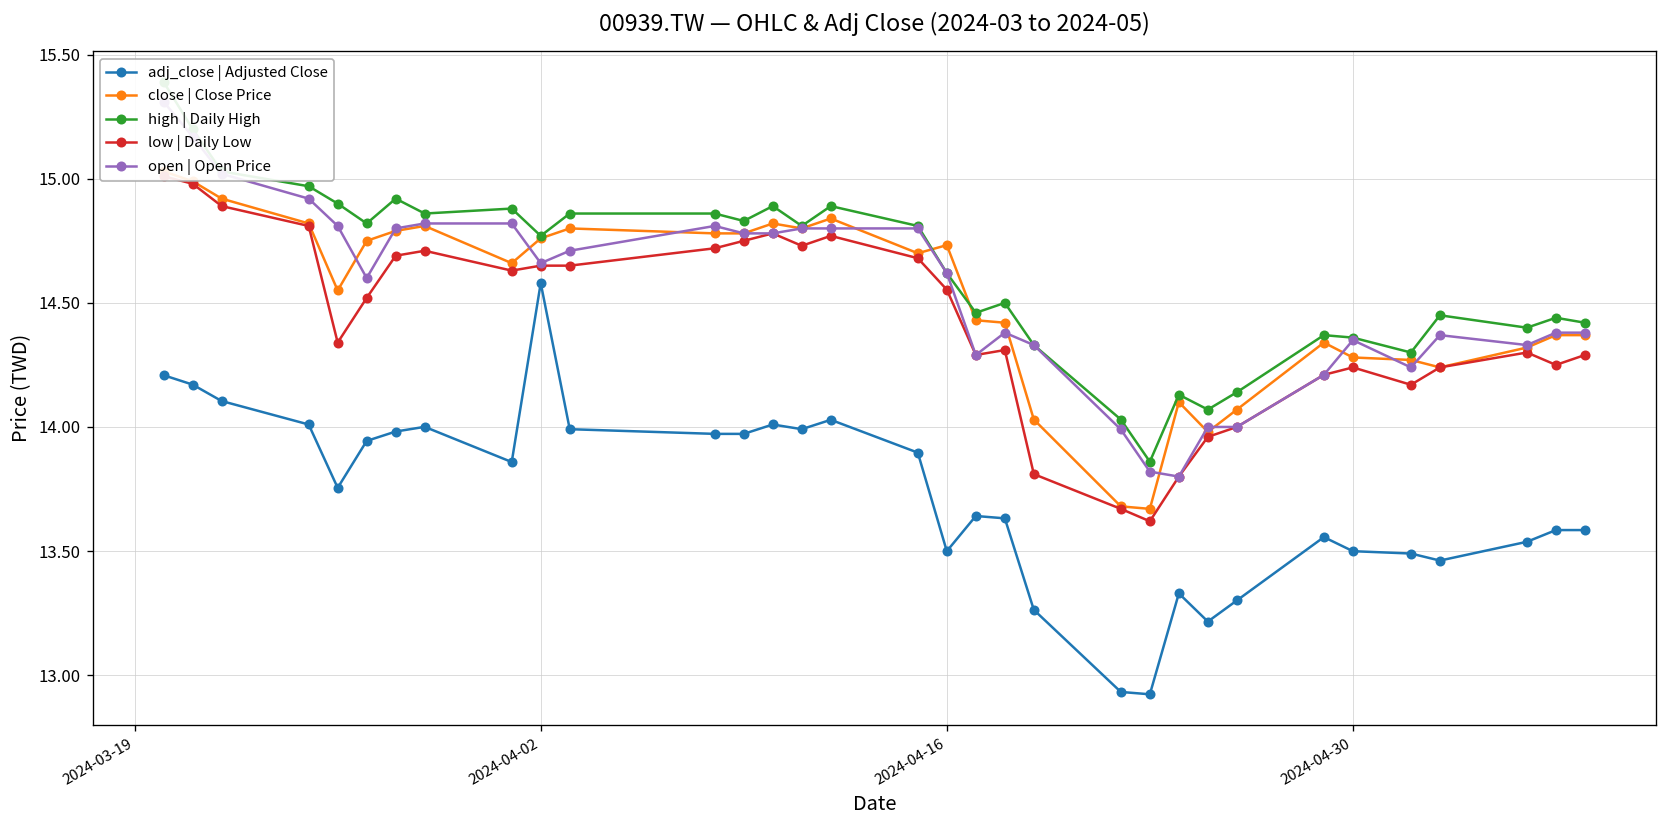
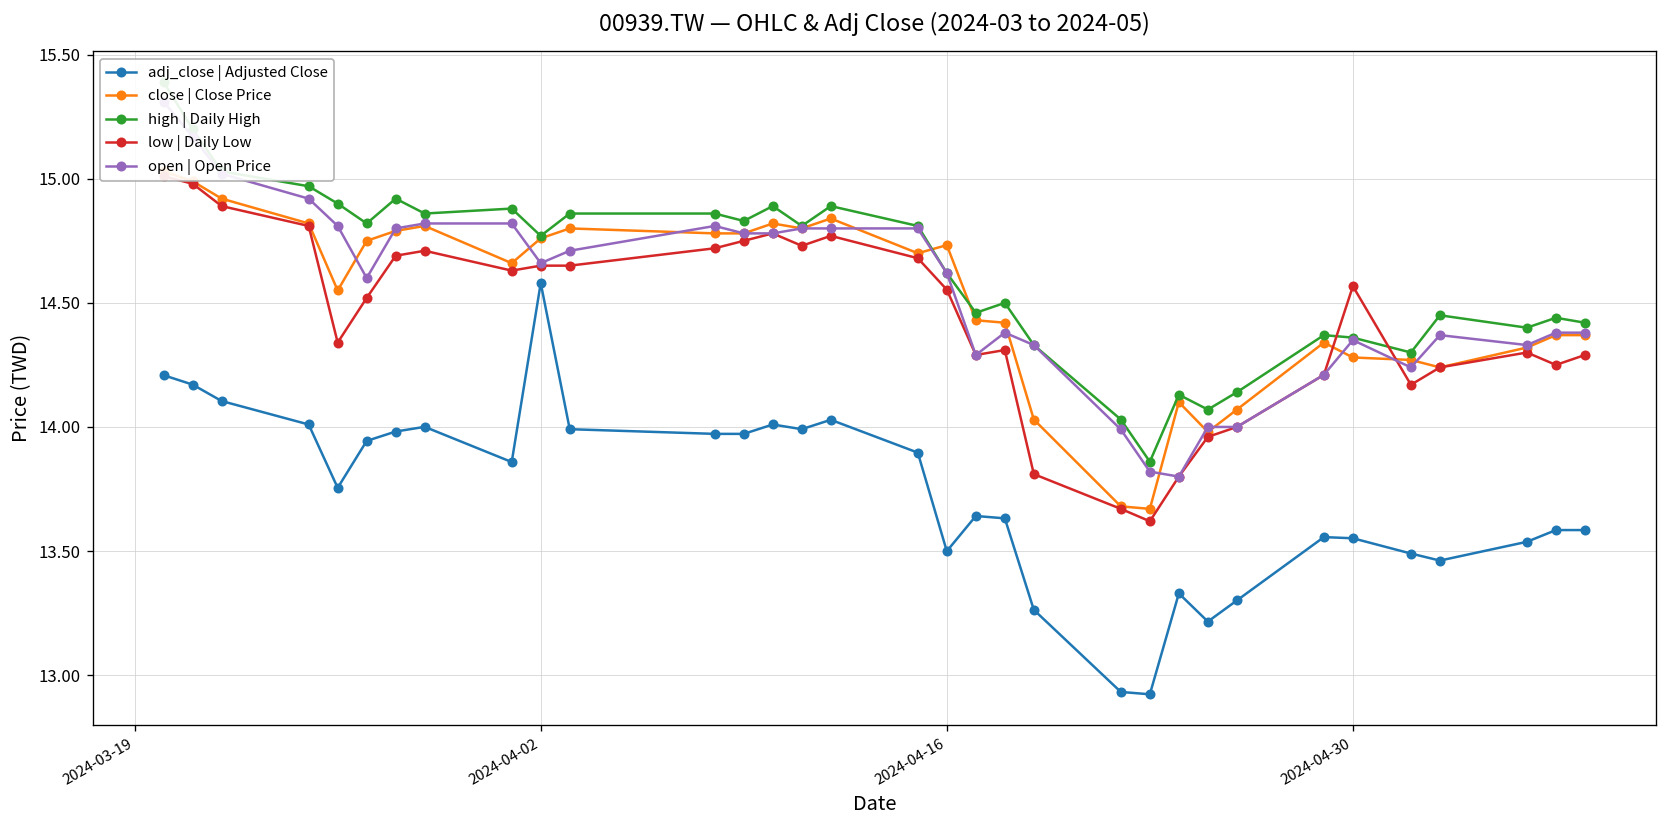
  {
    "adj_close | Adjusted Close": {
      "2024-04-02": 14.58,
      "2024-04-16": 13.50,
-     "2024-04-30": 13.50
+     "2024-04-30": 13.55
    },
    "close | Close Price": {
      "2024-04-16": 14.73,
      "2024-04-30": 14.28
    },
    "low | Daily Low": {
      "2024-04-16": 14.55,
-     "2024-04-30": 14.24
+     "2024-04-30": 14.57
    }
  }
